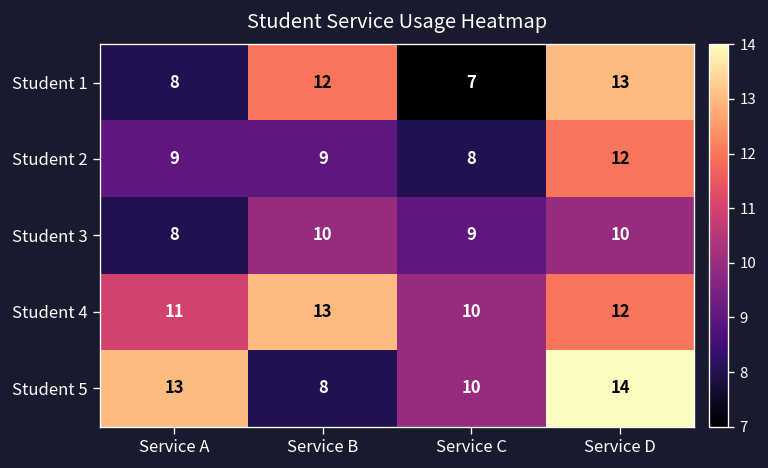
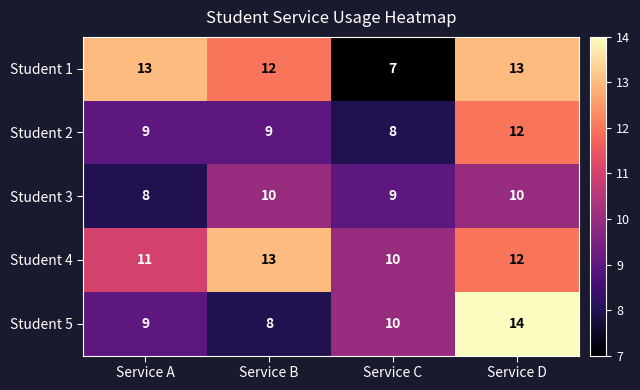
  {
    "Student 1": {
-     "Service A": 8,
+     "Service A": 13,
      "Service B": 12,
      "Service C": 7,
      "Service D": 13
    },
    "Student 2": {
      "Service A": 9,
      "Service B": 9,
      "Service C": 8,
      "Service D": 12
    },
    "Student 3": {
      "Service A": 8,
      "Service B": 10,
      "Service C": 9,
      "Service D": 10
    },
    "Student 4": {
      "Service A": 11,
      "Service B": 13,
      "Service C": 10,
      "Service D": 12
    },
    "Student 5": {
-     "Service A": 13,
+     "Service A": 9,
      "Service B": 8,
      "Service C": 10,
      "Service D": 14
    }
  }
